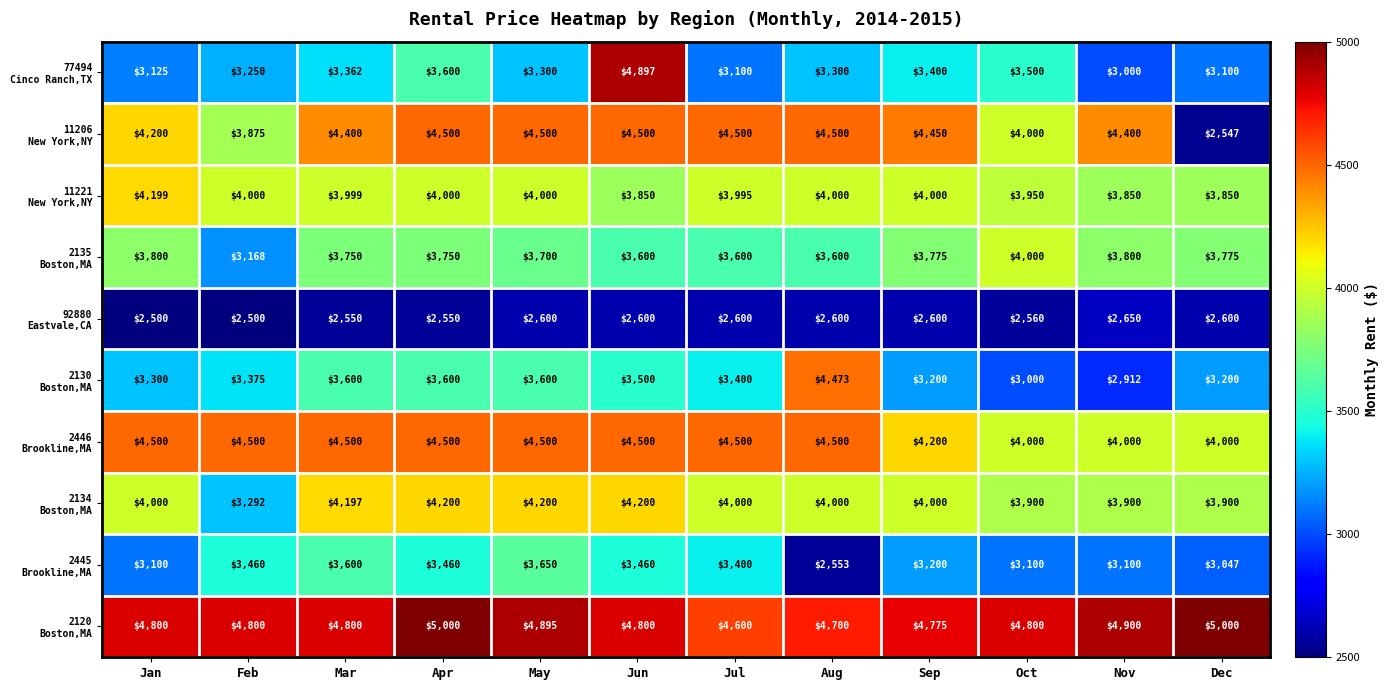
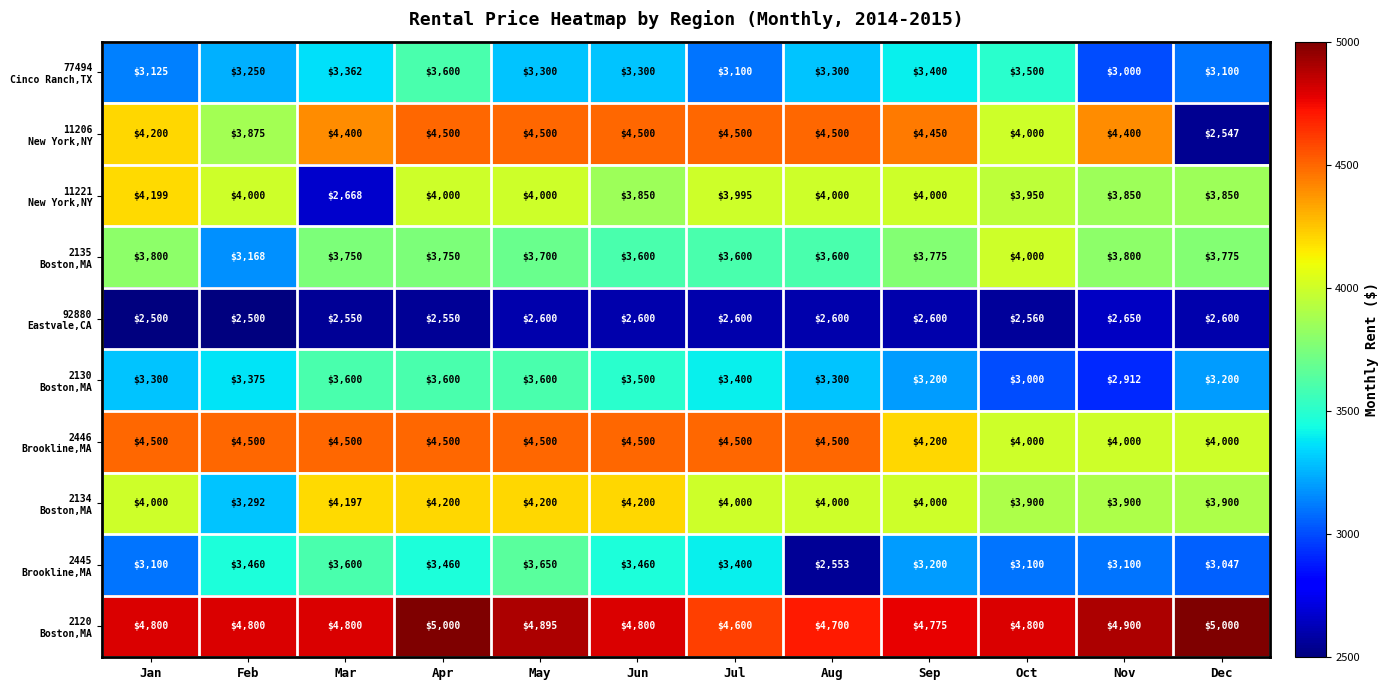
  {
    "77494 Cinco Ranch,TX": {
      "Jan": "$3,125",
      "Feb": "$3,250",
      "Mar": "$3,362",
      "Apr": "$3,600",
      "May": "$3,300",
-     "Jun": "$4,897",
+     "Jun": "$3,300",
      "Jul": "$3,100",
      "Aug": "$3,300",
      "Sep": "$3,400",
      "Oct": "$3,500",
      "Nov": "$3,000",
      "Dec": "$3,100"
    },
    "11206 New York,NY": {
      "Jan": "$4,200",
      "Feb": "$3,875",
      "Mar": "$4,400",
      "Apr": "$4,500",
      "May": "$4,500",
      "Jun": "$4,500",
      "Jul": "$4,500",
      "Aug": "$4,500",
      "Sep": "$4,450",
      "Oct": "$4,000",
      "Nov": "$4,400",
      "Dec": "$2,547"
    },
    "11221 New York,NY": {
      "Jan": "$4,199",
      "Feb": "$4,000",
-     "Mar": "$3,999",
+     "Mar": "$2,668",
      "Apr": "$4,000",
      "May": "$4,000",
      "Jun": "$3,850",
      "Jul": "$3,995",
      "Aug": "$4,000",
      "Sep": "$4,000",
      "Oct": "$3,950",
      "Nov": "$3,850",
      "Dec": "$3,850"
    },
    "2135 Boston,MA": {
      "Jan": "$3,800",
      "Feb": "$3,168",
      "Mar": "$3,750",
      "Apr": "$3,750",
      "May": "$3,700",
      "Jun": "$3,600",
      "Jul": "$3,600",
      "Aug": "$3,600",
      "Sep": "$3,775",
      "Oct": "$4,000",
      "Nov": "$3,800",
      "Dec": "$3,775"
    },
    "92880 Eastvale,CA": {
      "Jan": "$2,500",
      "Feb": "$2,500",
      "Mar": "$2,550",
      "Apr": "$2,550",
      "May": "$2,600",
      "Jun": "$2,600",
      "Jul": "$2,600",
      "Aug": "$2,600",
      "Sep": "$2,600",
      "Oct": "$2,560",
      "Nov": "$2,650",
      "Dec": "$2,600"
    },
    "2130 Boston,MA": {
      "Jan": "$3,300",
      "Feb": "$3,375",
      "Mar": "$3,600",
      "Apr": "$3,600",
      "May": "$3,600",
      "Jun": "$3,500",
      "Jul": "$3,400",
-     "Aug": "$4,473",
+     "Aug": "$3,300",
      "Sep": "$3,200",
      "Oct": "$3,000",
      "Nov": "$2,912",
      "Dec": "$3,200"
    },
    "2446 Brookline,MA": {
      "Jan": "$4,500",
      "Feb": "$4,500",
      "Mar": "$4,500",
      "Apr": "$4,500",
      "May": "$4,500",
      "Jun": "$4,500",
      "Jul": "$4,500",
      "Aug": "$4,500",
      "Sep": "$4,200",
      "Oct": "$4,000",
      "Nov": "$4,000",
      "Dec": "$4,000"
    },
    "2134 Boston,MA": {
      "Jan": "$4,000",
      "Feb": "$3,292",
      "Mar": "$4,197",
      "Apr": "$4,200",
      "May": "$4,200",
      "Jun": "$4,200",
      "Jul": "$4,000",
      "Aug": "$4,000",
      "Sep": "$4,000",
      "Oct": "$3,900",
      "Nov": "$3,900",
      "Dec": "$3,900"
    },
    "2445 Brookline,MA": {
      "Jan": "$3,100",
      "Feb": "$3,460",
      "Mar": "$3,600",
      "Apr": "$3,460",
      "May": "$3,650",
      "Jun": "$3,460",
      "Jul": "$3,400",
      "Aug": "$2,553",
      "Sep": "$3,200",
      "Oct": "$3,100",
      "Nov": "$3,100",
      "Dec": "$3,047"
    },
    "2120 Boston,MA": {
      "Jan": "$4,800",
      "Feb": "$4,800",
      "Mar": "$4,800",
      "Apr": "$5,000",
      "May": "$4,895",
      "Jun": "$4,800",
      "Jul": "$4,600",
      "Aug": "$4,700",
      "Sep": "$4,775",
      "Oct": "$4,800",
      "Nov": "$4,900",
      "Dec": "$5,000"
    }
  }
